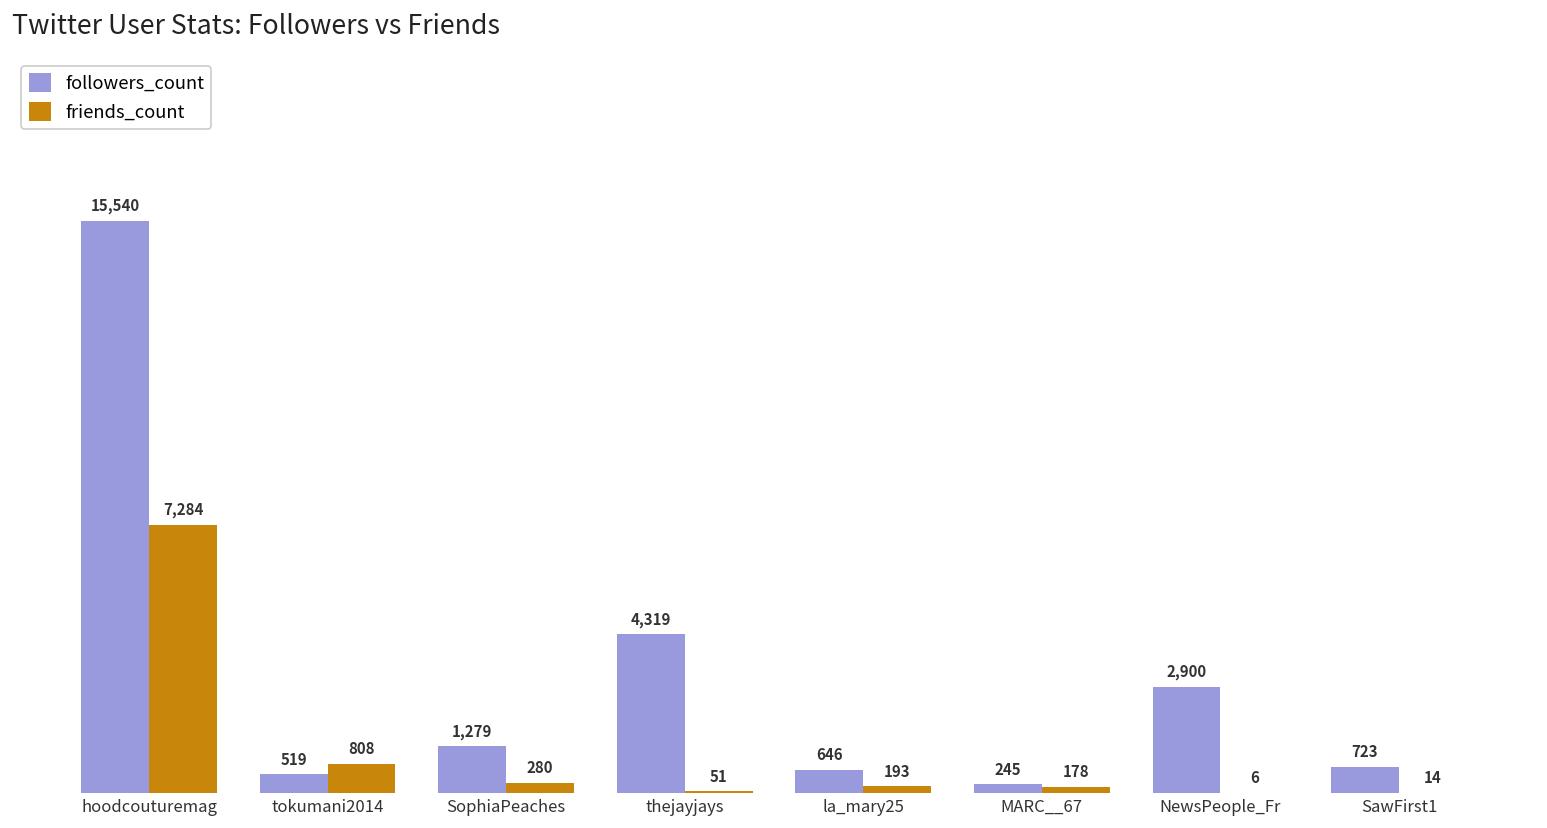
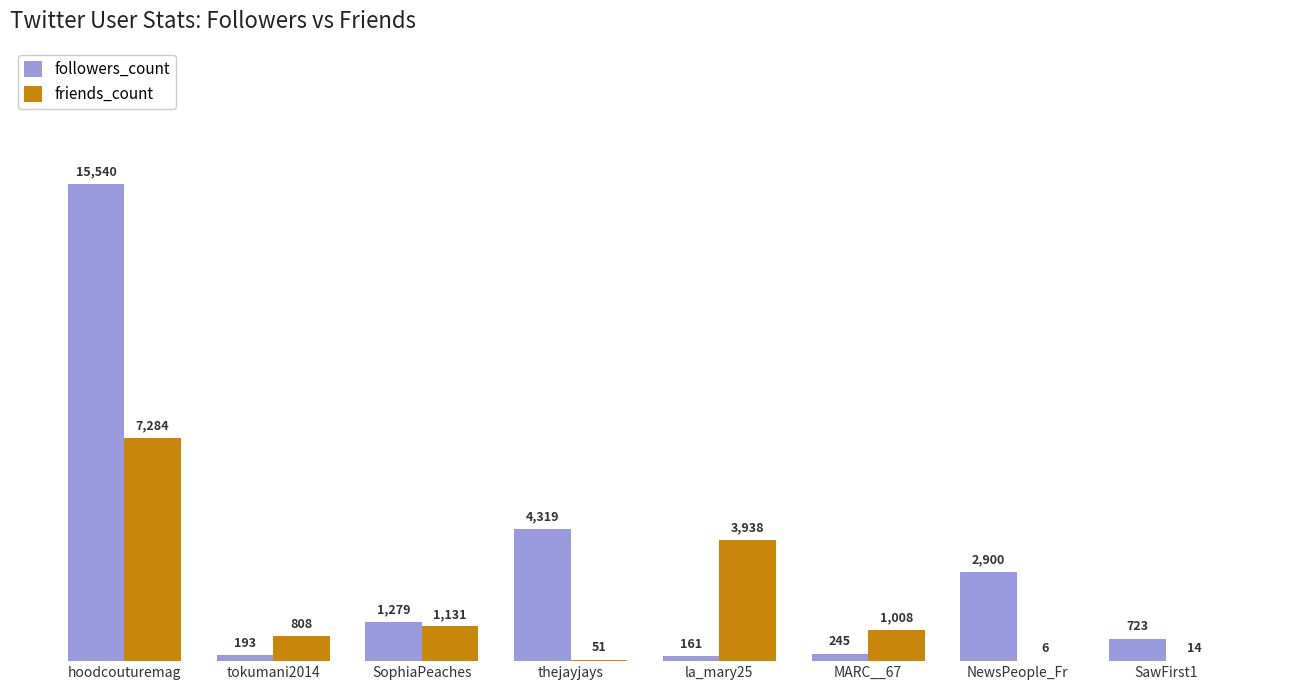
  {
    "followers_count": {
      "hoodcouturemag": "15,540",
-     "tokumani2014": "519",
+     "tokumani2014": "193",
      "SophiaPeaches": "1,279",
      "thejayjays": "4,319",
-     "la_mary25": "646",
+     "la_mary25": "161",
      "MARC__67": "245",
      "NewsPeople_Fr": "2,900",
      "SawFirst1": "723"
    },
    "friends_count": {
      "hoodcouturemag": "7,284",
      "tokumani2014": "808",
-     "SophiaPeaches": "280",
+     "SophiaPeaches": "1,131",
      "thejayjays": "51",
-     "la_mary25": "193",
-     "MARC__67": "178",
+     "la_mary25": "3,938",
+     "MARC__67": "1,008",
      "NewsPeople_Fr": "6",
      "SawFirst1": "14"
    }
  }
